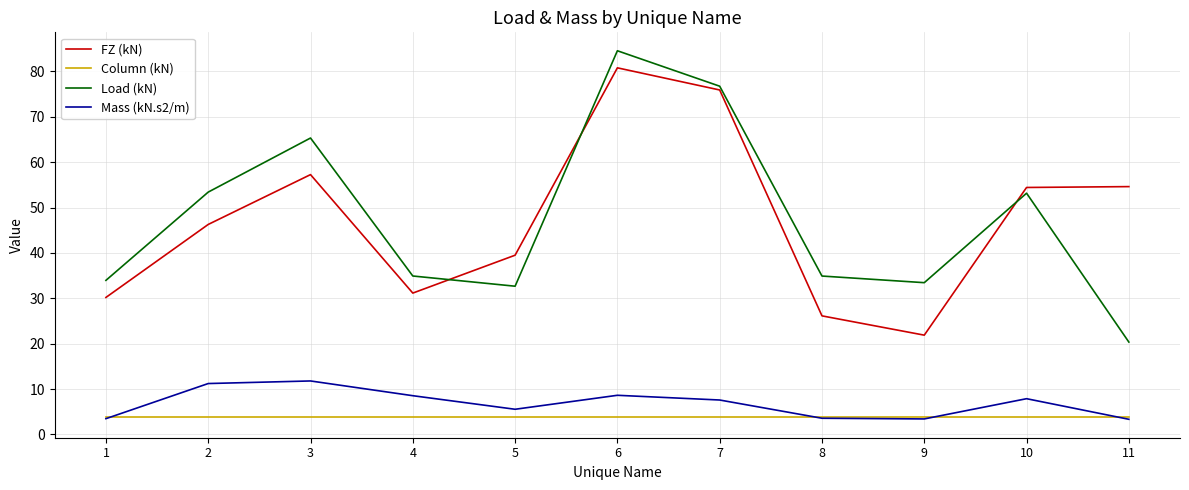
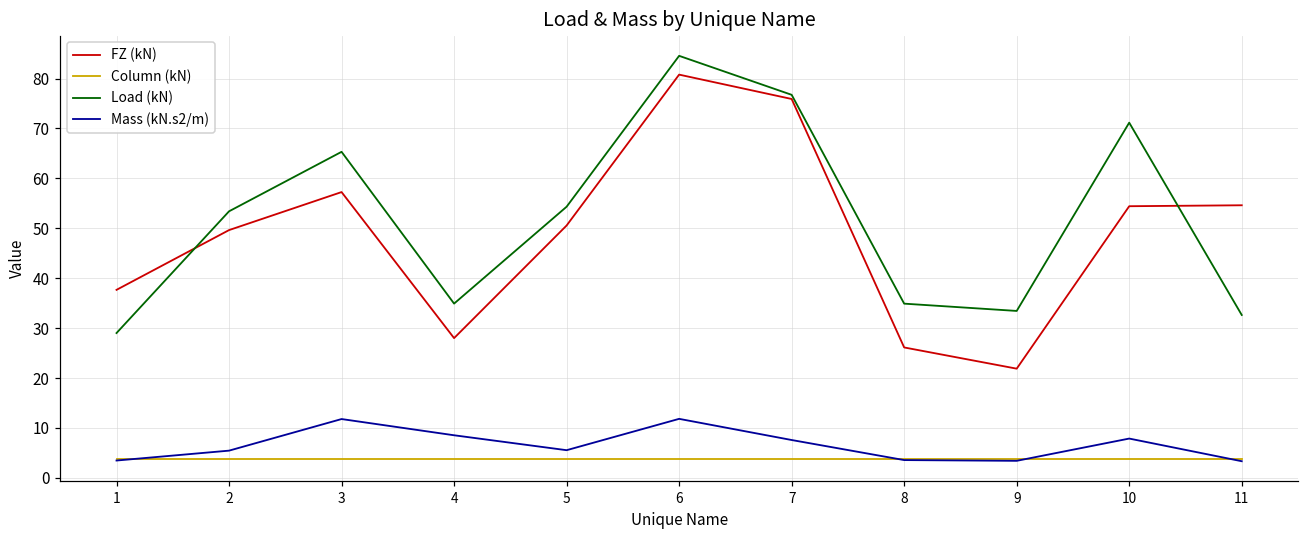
  {
    "FZ (kN)": {
-     "1": 30,
-     "2": 46,
+     "1": 38,
+     "2": 50,
      "3": 57,
-     "4": 31,
-     "5": 39,
+     "4": 28,
+     "5": 51,
      "6": 81,
      "7": 76,
      "8": 26,
      "9": 22,
      "10": 54,
      "11": 55
    },
    "Column (kN)": {
      "2": 4,
      "3": 4,
      "4": 4,
      "5": 4,
      "6": 4,
      "7": 4,
      "10": 4
    },
    "Load (kN)": {
-     "1": 34,
+     "1": 29,
      "2": 53,
      "3": 65,
      "4": 35,
-     "5": 33,
+     "5": 54,
      "6": 85,
      "7": 77,
      "8": 35,
      "9": 33,
-     "10": 53,
-     "11": 20
+     "10": 71,
+     "11": 33
    },
    "Mass (kN.s2/m)": {
-     "2": 11,
+     "2": 5,
      "3": 12,
      "4": 9,
      "5": 6,
-     "6": 9,
+     "6": 12,
      "7": 8,
      "10": 8
    }
  }
